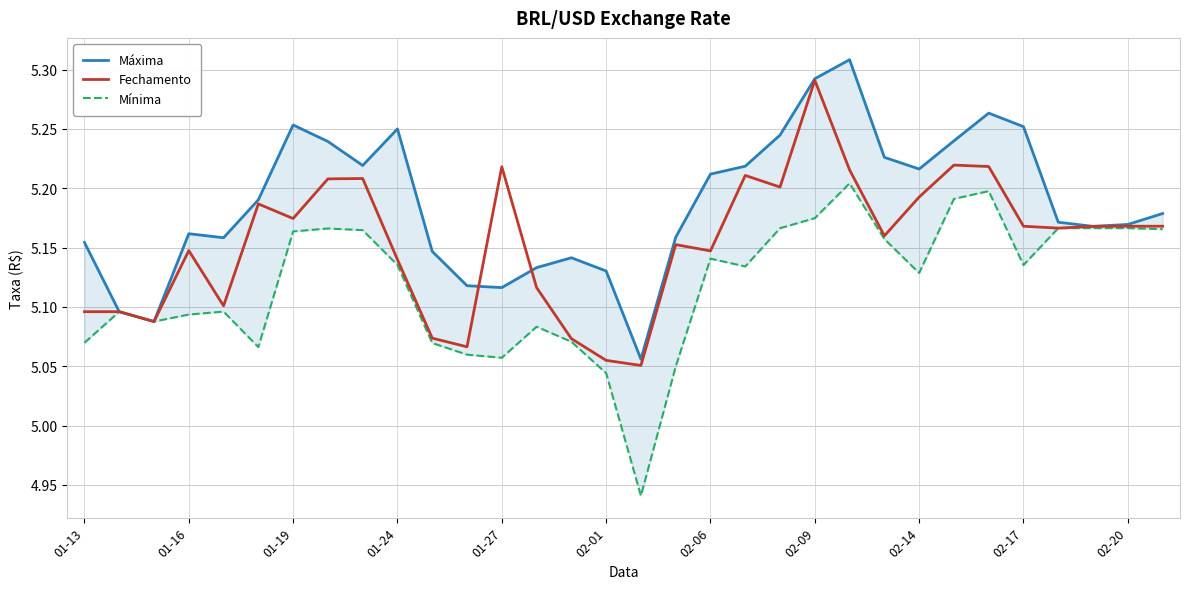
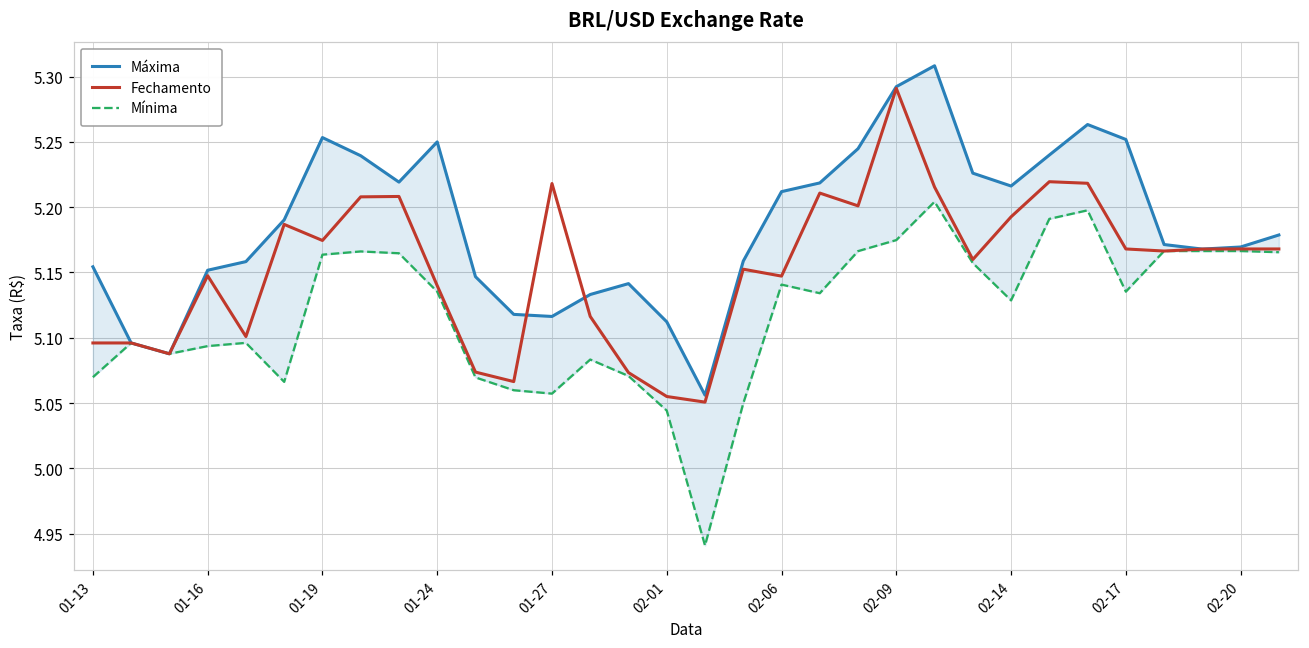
  {
    "Máxima": {
      "01-13": 5.154,
-     "01-16": 5.162,
+     "01-16": 5.152,
      "01-19": 5.253,
      "01-24": 5.250,
      "01-27": 5.116,
-     "02-01": 5.130,
+     "02-01": 5.112,
      "02-06": 5.212,
      "02-14": 5.216,
      "02-17": 5.252
    },
    "Fechamento": {
      "01-13": 5.096,
      "01-16": 5.148,
      "01-19": 5.175,
      "01-24": 5.140,
      "01-27": 5.218,
      "02-01": 5.055,
      "02-06": 5.147,
      "02-14": 5.193,
      "02-17": 5.168
    },
    "Mínima": {
      "01-13": 5.070,
      "01-16": 5.094,
      "01-19": 5.164,
      "01-24": 5.135,
      "01-27": 5.057,
      "02-01": 5.044,
      "02-06": 5.141,
      "02-09": 5.175,
      "02-14": 5.129,
      "02-17": 5.135
    }
  }
